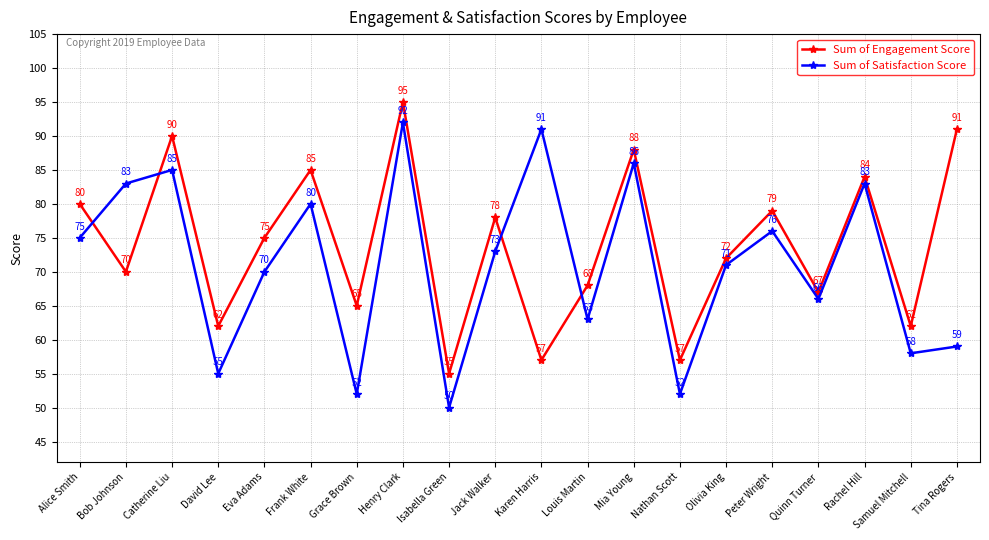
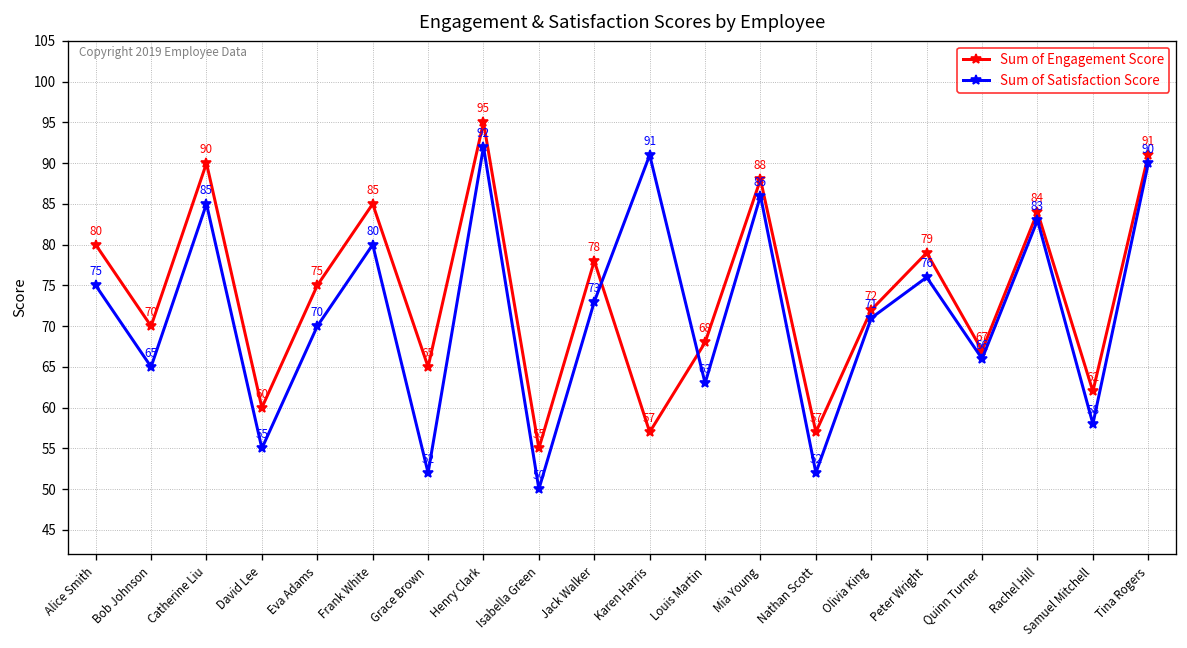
  {
    "Sum of Engagement Score": {
      "Alice Smith": 80,
      "Bob Johnson": 70,
      "Catherine Liu": 90,
-     "David Lee": 62,
+     "David Lee": 60,
      "Eva Adams": 75,
      "Frank White": 85,
      "Grace Brown": 65,
      "Henry Clark": 95,
      "Isabella Green": 55,
      "Jack Walker": 78,
      "Karen Harris": 57,
      "Louis Martin": 68,
      "Mia Young": 88,
      "Nathan Scott": 57,
      "Peter Wright": 79,
      "Samuel Mitchell": 62
    },
    "Sum of Satisfaction Score": {
      "Alice Smith": 75,
-     "Bob Johnson": 83,
+     "Bob Johnson": 65,
      "Catherine Liu": 85,
      "David Lee": 55,
      "Eva Adams": 70,
      "Frank White": 80,
      "Grace Brown": 52,
      "Henry Clark": 92,
      "Isabella Green": 50,
      "Jack Walker": 73,
      "Karen Harris": 91,
      "Louis Martin": 63,
      "Nathan Scott": 52,
      "Peter Wright": 76,
      "Samuel Mitchell": 58,
-     "Tina Rogers": 59
+     "Tina Rogers": 90
    }
  }
